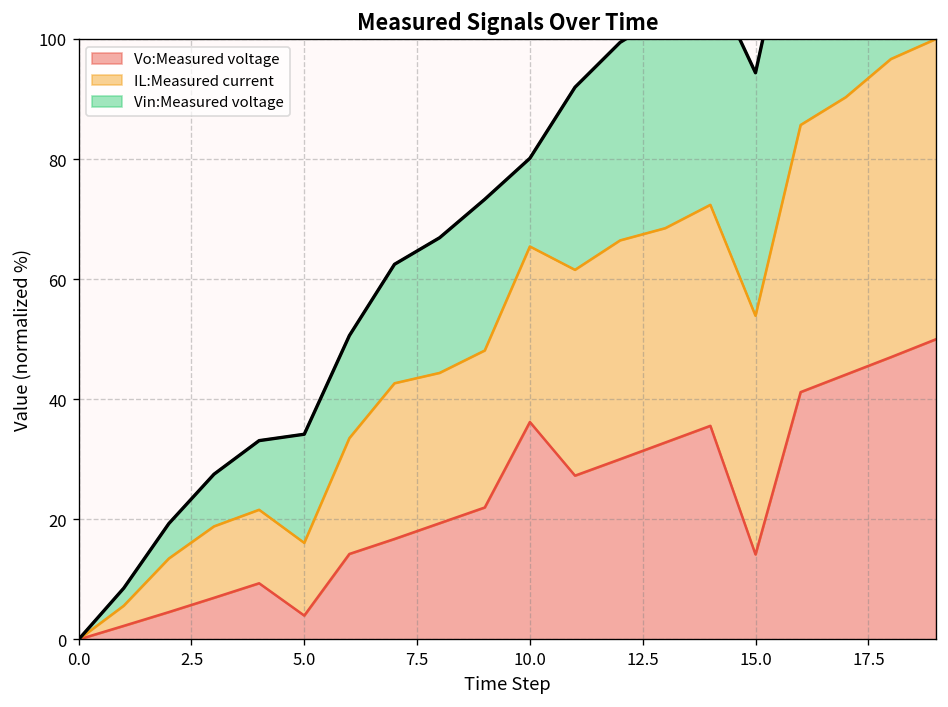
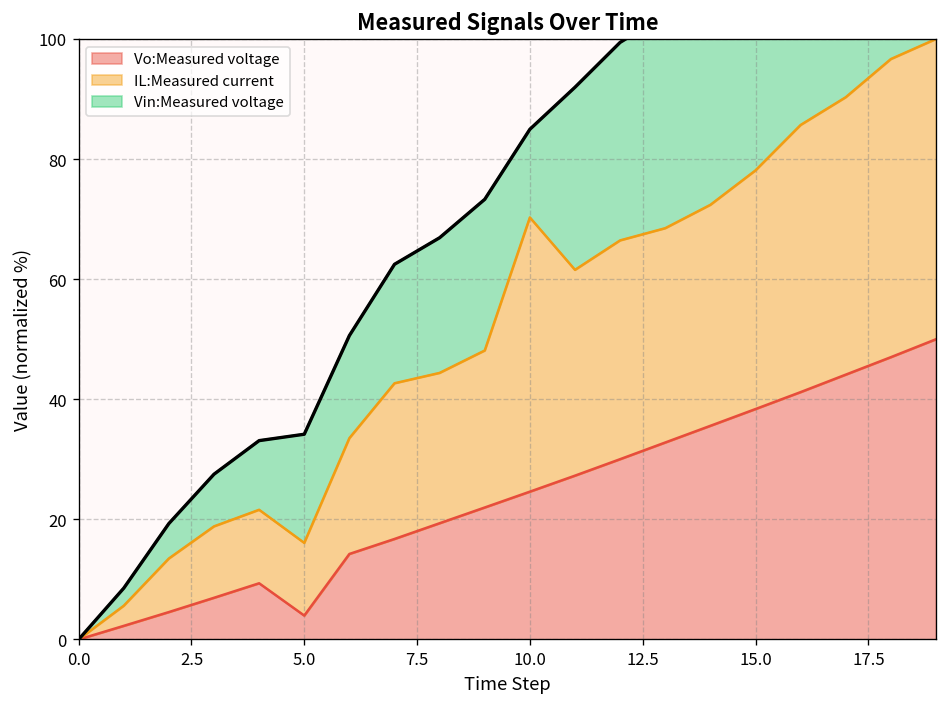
  {
    "Vo:Measured voltage": {
      "5.0": 4,
-     "10.0": 36,
-     "15.0": 14
+     "10.0": 25,
+     "15.0": 38
    },
    "IL:Measured current": {
      "5.0": 12,
-     "10.0": 29,
+     "10.0": 46,
      "15.0": 40
    },
    "Vin:Measured voltage": {
      "5.0": 18,
      "10.0": 15
    }
  }
